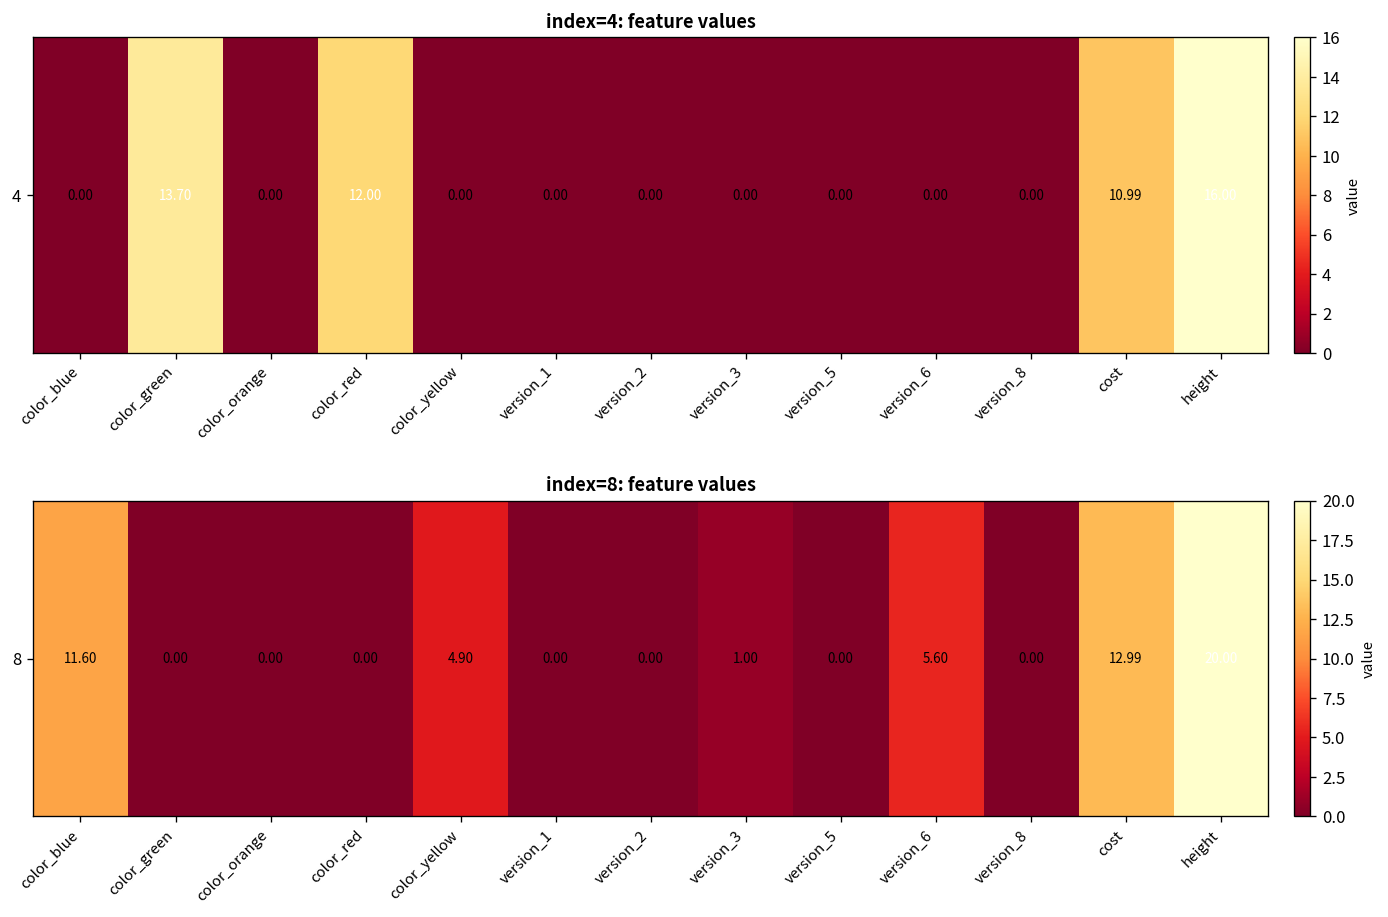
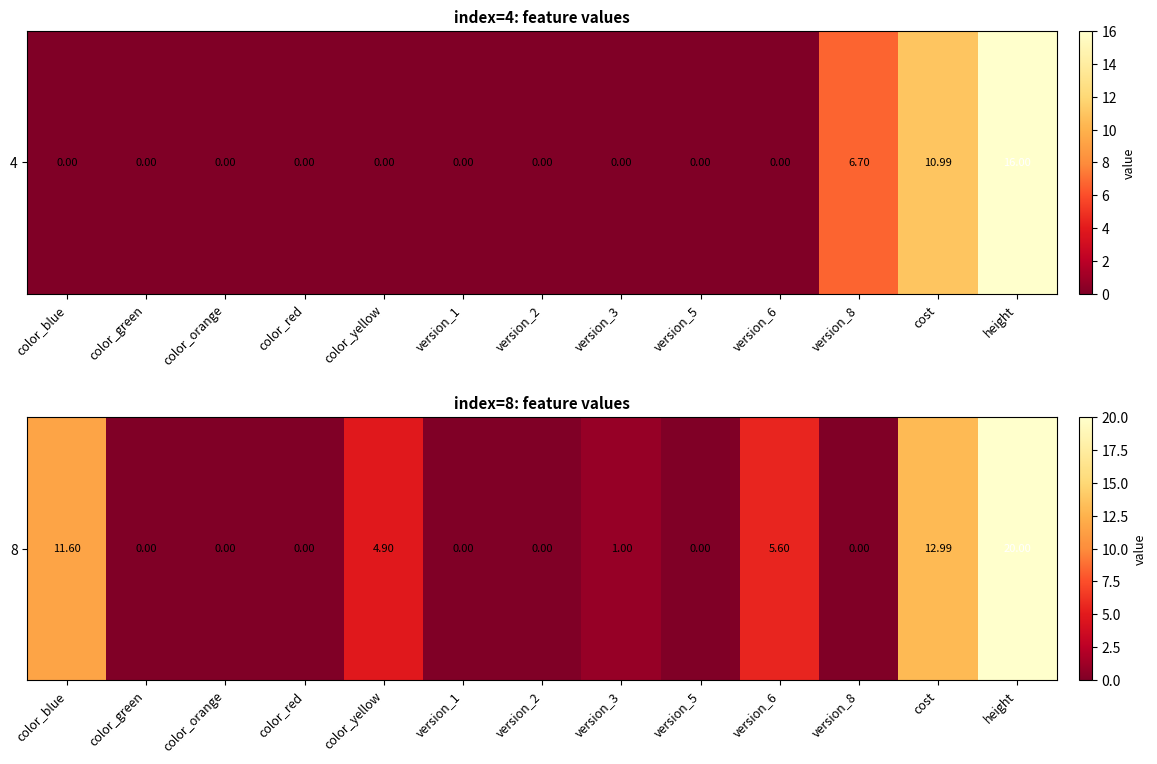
  {
    "index=4: feature values": {
      "4": {
        "color_blue": 0.00,
-       "color_green": 13.70,
+       "color_green": 0.00,
        "color_orange": 0.00,
-       "color_red": 12.00,
+       "color_red": 0.00,
        "color_yellow": 0.00,
        "version_1": 0.00,
        "version_2": 0.00,
        "version_3": 0.00,
        "version_5": 0.00,
        "version_6": 0.00,
-       "version_8": 0.00,
+       "version_8": 6.70,
        "cost": 10.99,
        "height": 16.00
      }
    },
    "index=8: feature values": {
      "8": {
        "color_blue": 11.60,
        "color_green": 0.00,
        "color_orange": 0.00,
        "color_red": 0.00,
        "color_yellow": 4.90,
        "version_1": 0.00,
        "version_2": 0.00,
        "version_3": 1.00,
        "version_5": 0.00,
        "version_6": 5.60,
        "version_8": 0.00,
        "cost": 12.99,
        "height": 20.00
      }
    }
  }
